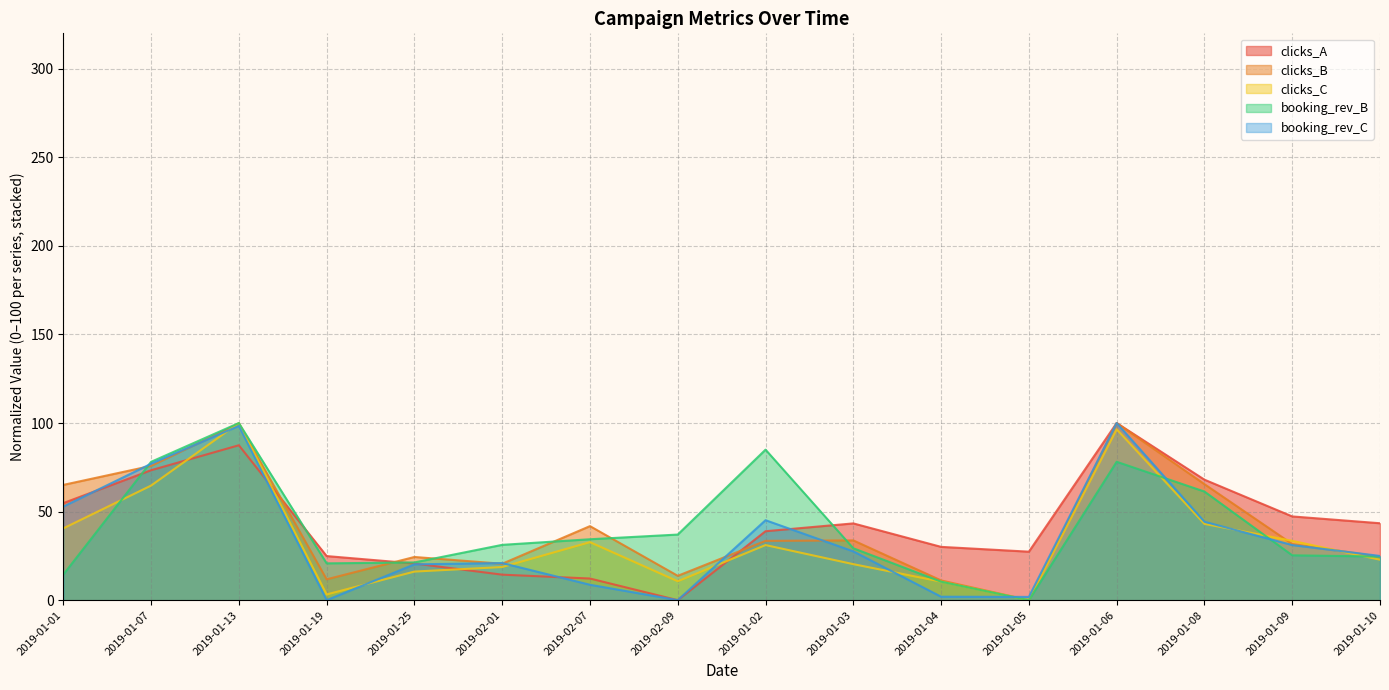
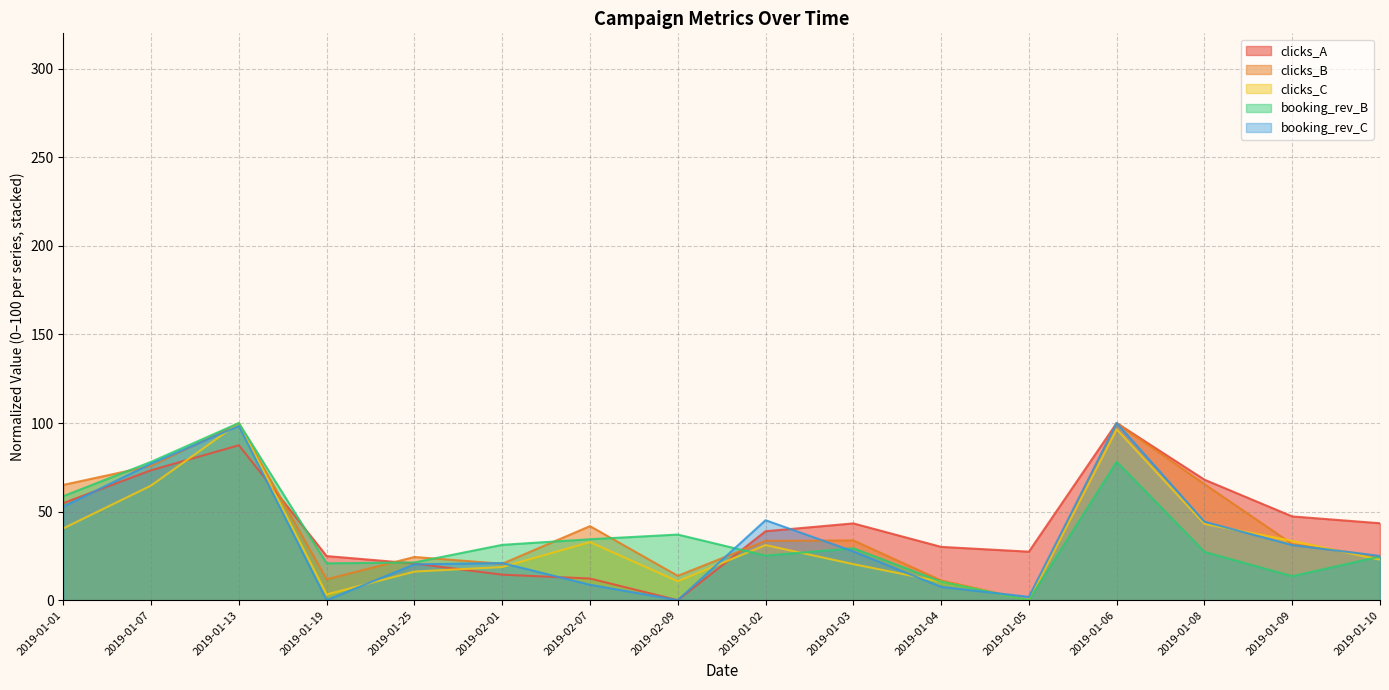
  {
    "booking_rev_B": {
-     "2019-01-01": 14,
+     "2019-01-01": 59,
      "2019-01-19": 21,
      "2019-02-01": 31,
      "2019-02-07": 34,
      "2019-02-09": 37,
-     "2019-01-02": 85,
+     "2019-01-02": 25,
      "2019-01-03": 29,
      "2019-01-06": 78,
-     "2019-01-08": 61,
-     "2019-01-09": 25
+     "2019-01-08": 27,
+     "2019-01-09": 14
    },
    "booking_rev_C": {
      "2019-01-01": 53,
      "2019-01-19": 0,
      "2019-02-07": 9,
      "2019-01-02": 45,
      "2019-01-03": 28,
-     "2019-01-04": 2,
+     "2019-01-04": 8,
      "2019-01-05": 2
    }
  }
